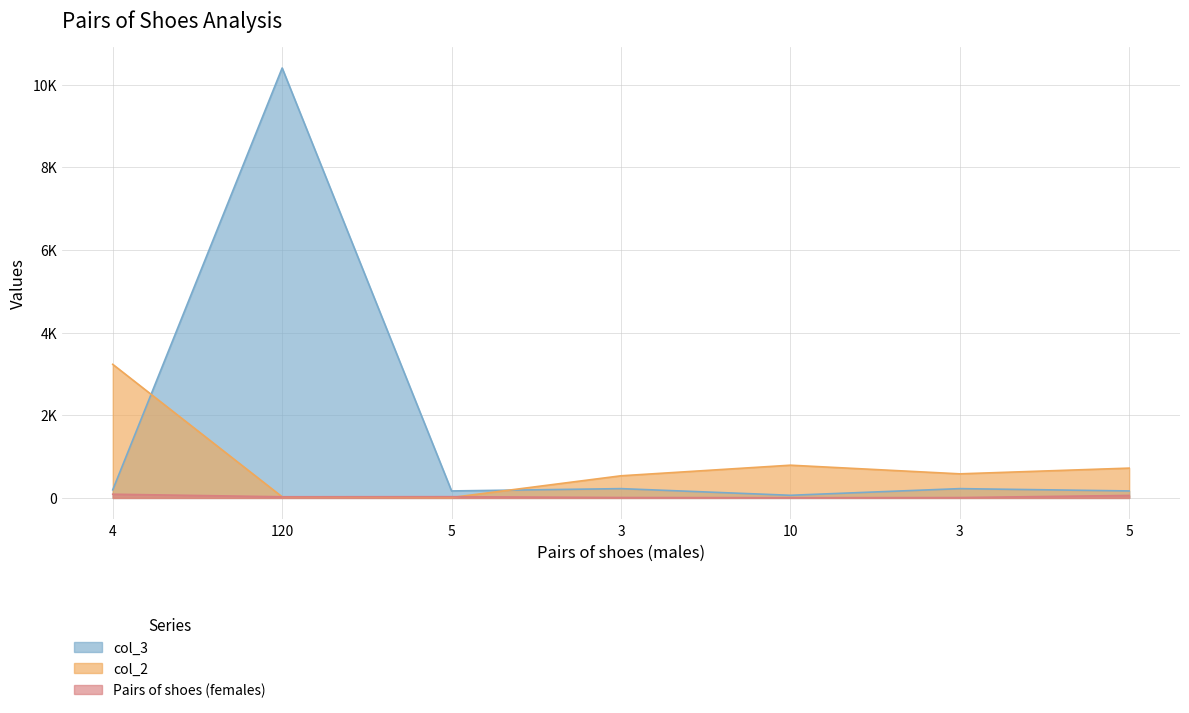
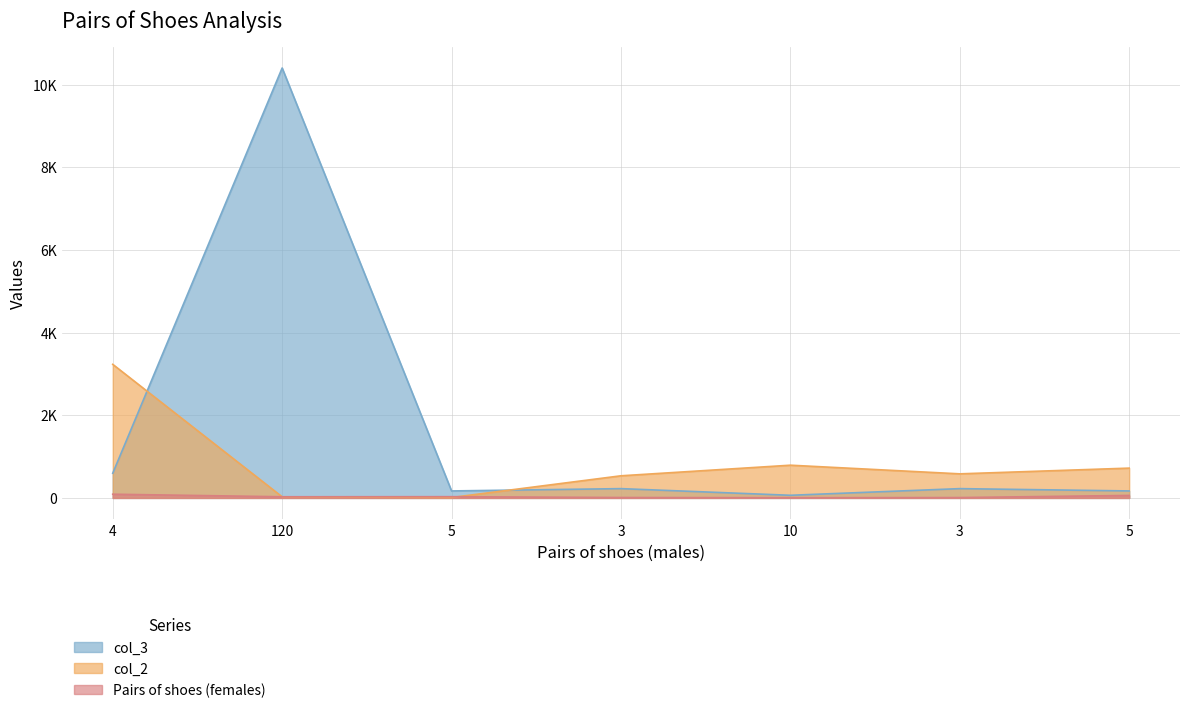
  {
    "col_3": {
-     "4": 200,
+     "4": 600,
      "120": 10400
    }
  }
